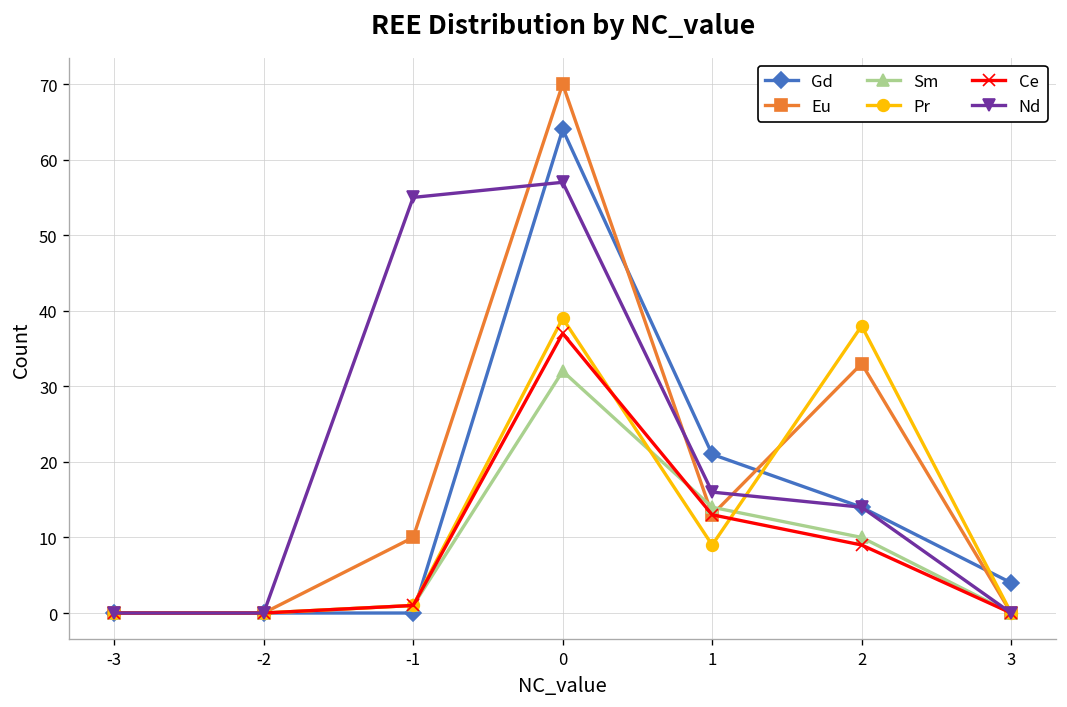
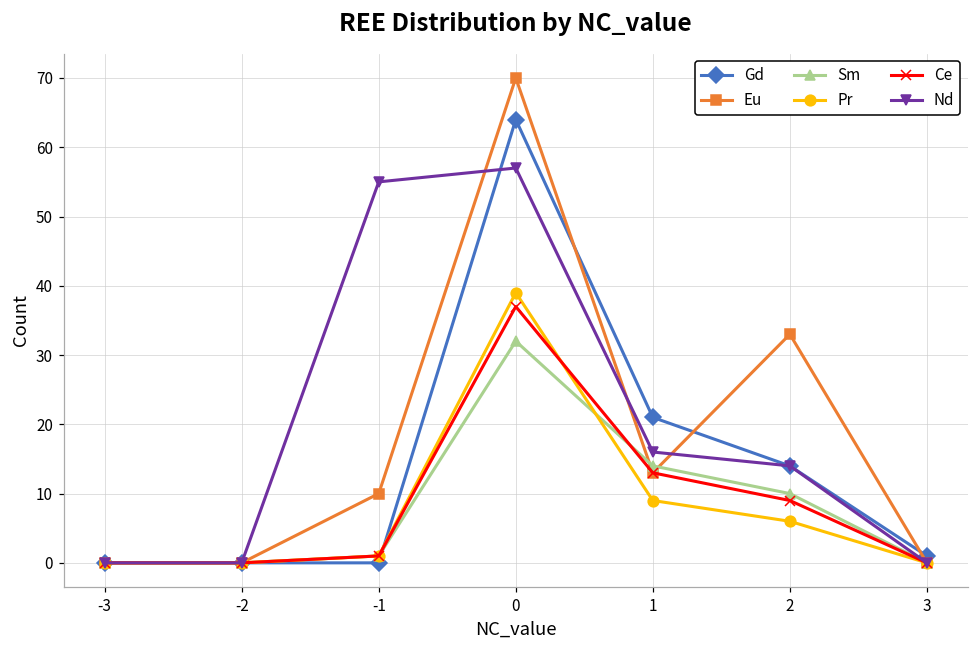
  {
    "Gd": {
      "-1": 0,
      "0": 64,
      "1": 21,
-     "3": 4
+     "3": 1
    },
    "Eu": {
      "-1": 10,
      "0": 70,
      "2": 33
    },
    "Sm": {
      "0": 32,
      "1": 14,
      "2": 10
    },
    "Pr": {
      "0": 39,
      "1": 9,
-     "2": 38
+     "2": 6
    },
    "Ce": {
      "0": 37,
      "2": 9
    },
    "Nd": {
      "-1": 55,
      "0": 57,
      "1": 16
    }
  }
